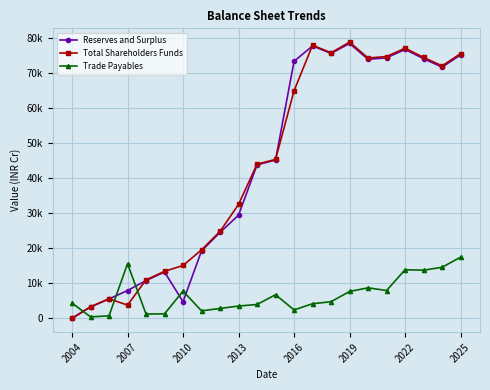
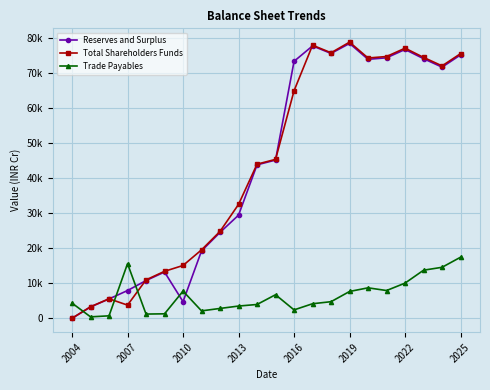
  {
    "Reserves and Surplus": {
      "2007": 8000,
      "2010": 5000,
      "2013": 29000,
      "2016": 73000
    },
    "Total Shareholders Funds": {
      "2007": 4000,
      "2010": 15000,
      "2013": 33000,
      "2016": 65000
    },
    "Trade Payables": {
      "2004": 4000,
      "2007": 16000,
      "2010": 8000,
      "2013": 4000,
      "2016": 2000,
      "2019": 8000,
-     "2022": 14000,
+     "2022": 10000,
      "2025": 17000
    }
  }
